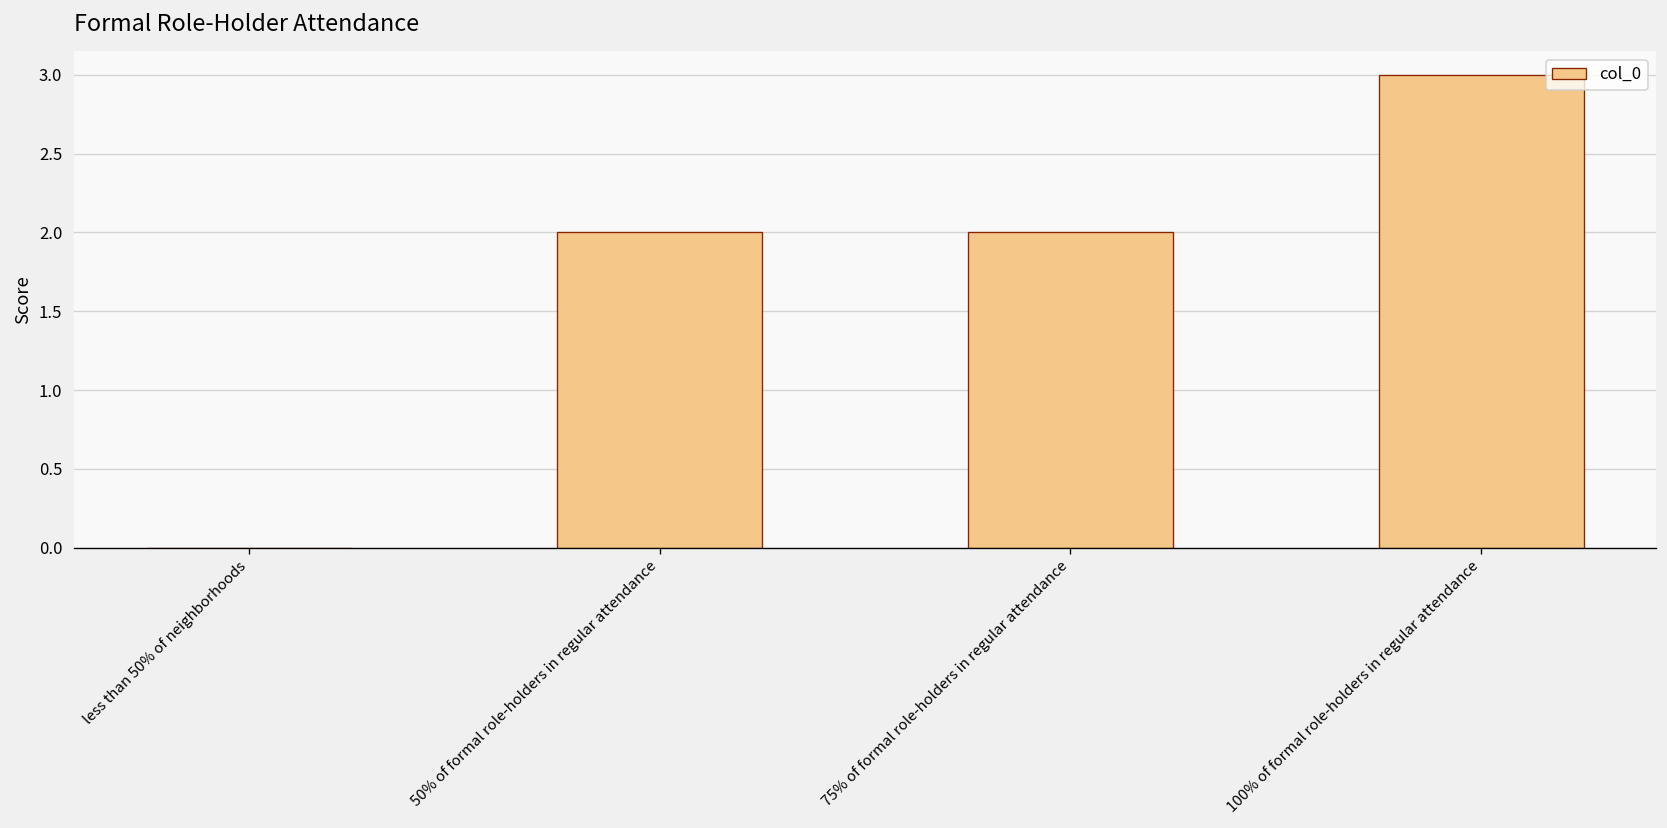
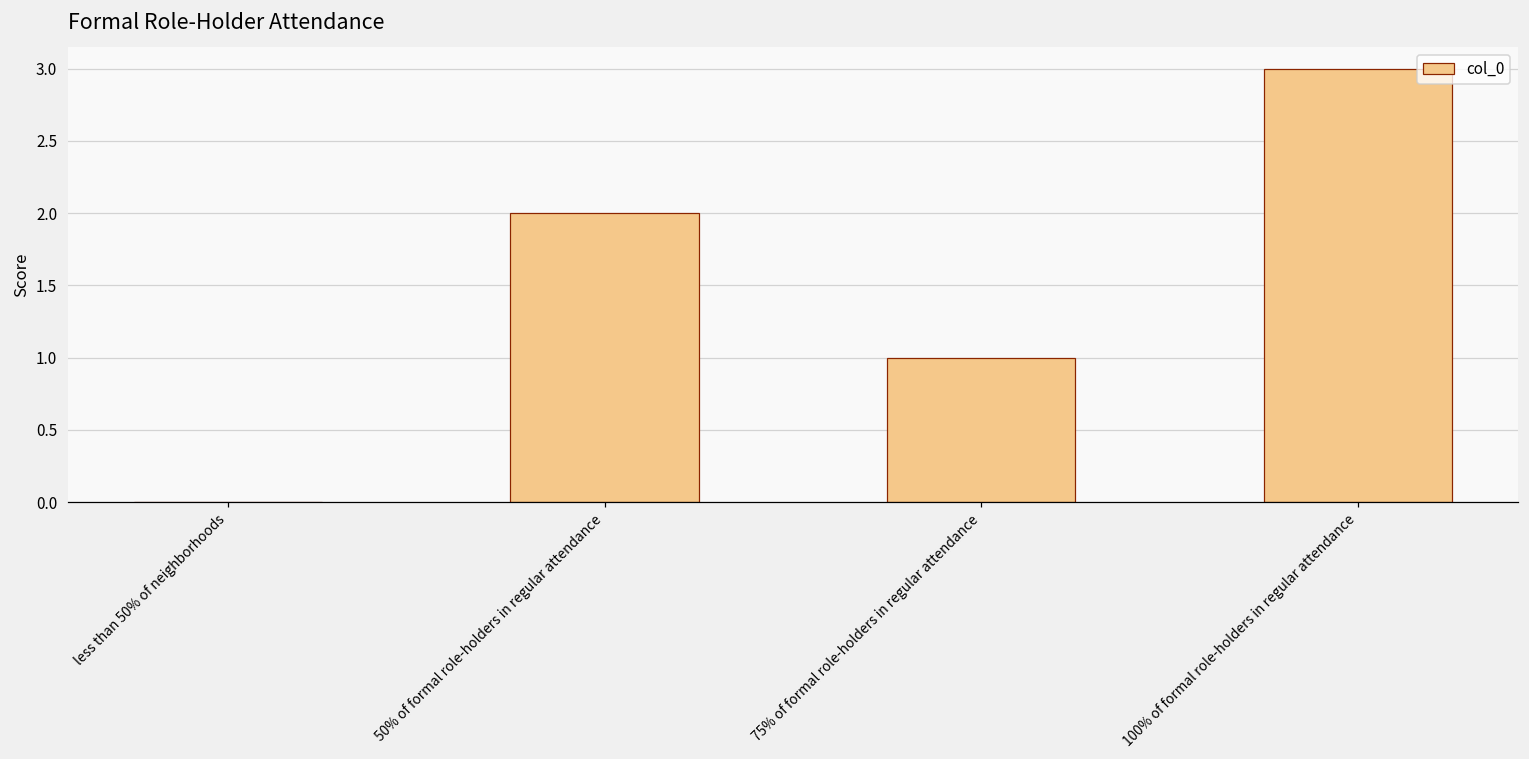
  {
    "less than 50% of neighborhoods": 0,
    "50% of formal role-holders in regular attendance": 2,
-   "75% of formal role-holders in regular attendance": 2,
+   "75% of formal role-holders in regular attendance": 1,
    "100% of formal role-holders in regular attendance": 3
  }
